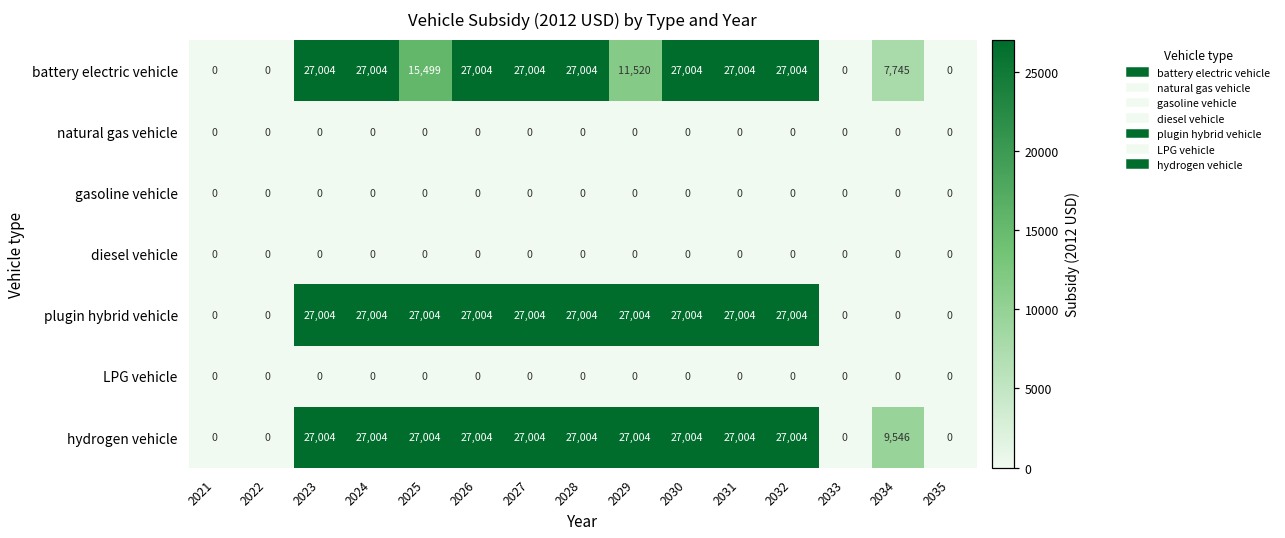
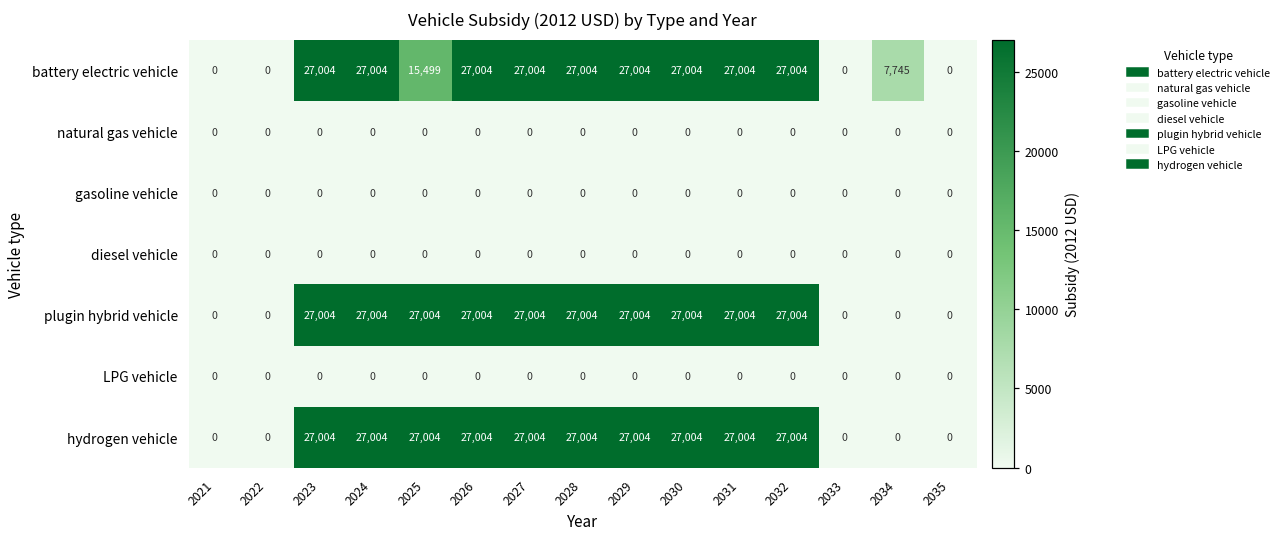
  {
    "battery electric vehicle": {
      "2021": "0",
      "2022": "0",
      "2023": "27,004",
      "2024": "27,004",
      "2025": "15,499",
      "2026": "27,004",
      "2027": "27,004",
      "2028": "27,004",
-     "2029": "11,520",
+     "2029": "27,004",
      "2030": "27,004",
      "2031": "27,004",
      "2032": "27,004",
      "2033": "0",
      "2034": "7,745",
      "2035": "0"
    },
    "natural gas vehicle": {
      "2021": "0",
      "2022": "0",
      "2023": "0",
      "2024": "0",
      "2025": "0",
      "2026": "0",
      "2027": "0",
      "2028": "0",
      "2029": "0",
      "2030": "0",
      "2031": "0",
      "2032": "0",
      "2033": "0",
      "2034": "0",
      "2035": "0"
    },
    "gasoline vehicle": {
      "2021": "0",
      "2022": "0",
      "2023": "0",
      "2024": "0",
      "2025": "0",
      "2026": "0",
      "2027": "0",
      "2028": "0",
      "2029": "0",
      "2030": "0",
      "2031": "0",
      "2032": "0",
      "2033": "0",
      "2034": "0",
      "2035": "0"
    },
    "diesel vehicle": {
      "2021": "0",
      "2022": "0",
      "2023": "0",
      "2024": "0",
      "2025": "0",
      "2026": "0",
      "2027": "0",
      "2028": "0",
      "2029": "0",
      "2030": "0",
      "2031": "0",
      "2032": "0",
      "2033": "0",
      "2034": "0",
      "2035": "0"
    },
    "plugin hybrid vehicle": {
      "2021": "0",
      "2022": "0",
      "2023": "27,004",
      "2024": "27,004",
      "2025": "27,004",
      "2026": "27,004",
      "2027": "27,004",
      "2028": "27,004",
      "2029": "27,004",
      "2030": "27,004",
      "2031": "27,004",
      "2032": "27,004",
      "2033": "0",
      "2034": "0",
      "2035": "0"
    },
    "LPG vehicle": {
      "2021": "0",
      "2022": "0",
      "2023": "0",
      "2024": "0",
      "2025": "0",
      "2026": "0",
      "2027": "0",
      "2028": "0",
      "2029": "0",
      "2030": "0",
      "2031": "0",
      "2032": "0",
      "2033": "0",
      "2034": "0",
      "2035": "0"
    },
    "hydrogen vehicle": {
      "2021": "0",
      "2022": "0",
      "2023": "27,004",
      "2024": "27,004",
      "2025": "27,004",
      "2026": "27,004",
      "2027": "27,004",
      "2028": "27,004",
      "2029": "27,004",
      "2030": "27,004",
      "2031": "27,004",
      "2032": "27,004",
      "2033": "0",
-     "2034": "9,546",
+     "2034": "0",
      "2035": "0"
    }
  }
